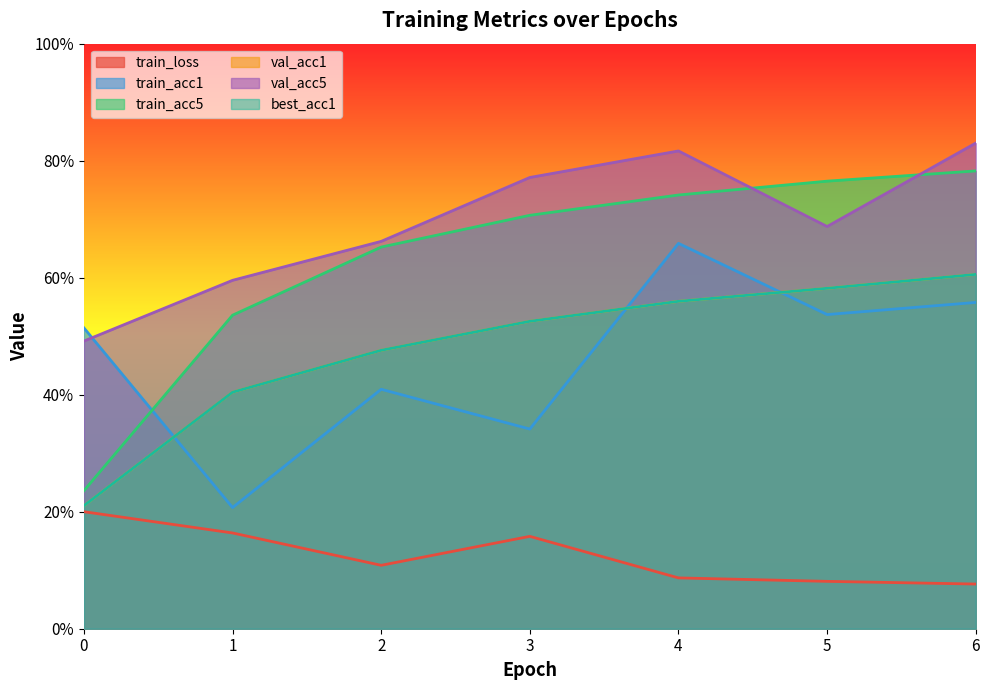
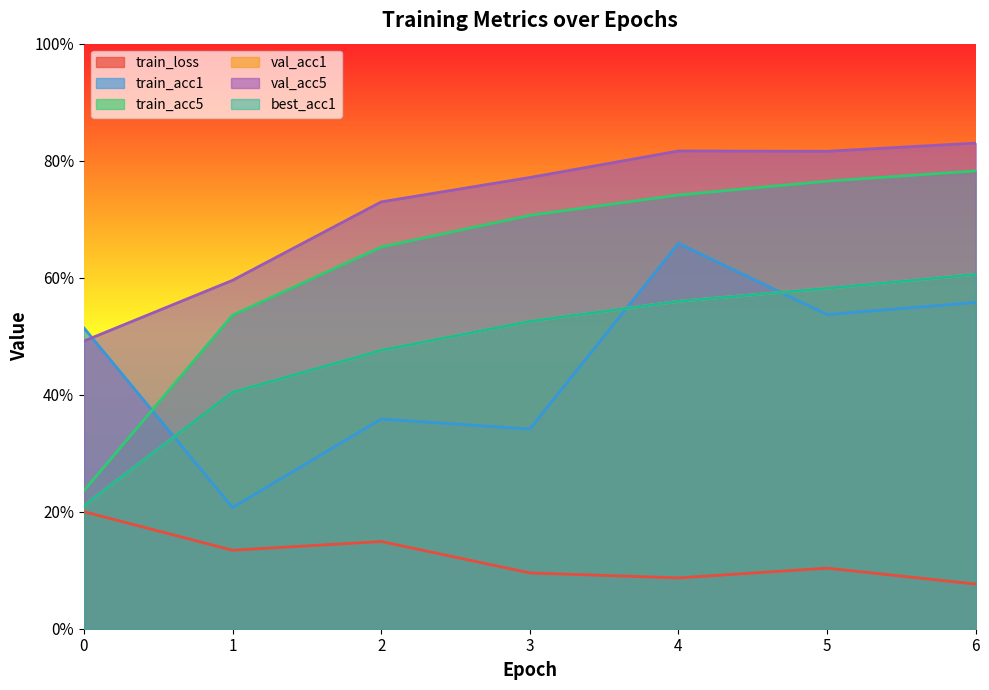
  {
    "train_loss": {
      "0": "20%",
-     "1": "16%",
-     "2": "11%",
-     "3": "16%",
+     "1": "13%",
+     "2": "15%",
+     "3": "10%",
      "4": "9%",
-     "5": "8%",
+     "5": "10%",
      "6": "8%"
    },
    "train_acc1": {
      "0": "51%",
      "1": "21%",
-     "2": "41%",
+     "2": "36%",
      "3": "34%",
      "4": "66%",
      "5": "54%",
      "6": "56%"
    },
    "val_acc5": {
      "0": "49%",
      "1": "60%",
-     "2": "66%",
+     "2": "73%",
      "3": "77%",
      "4": "82%",
-     "5": "69%",
+     "5": "82%",
      "6": "83%"
    }
  }
